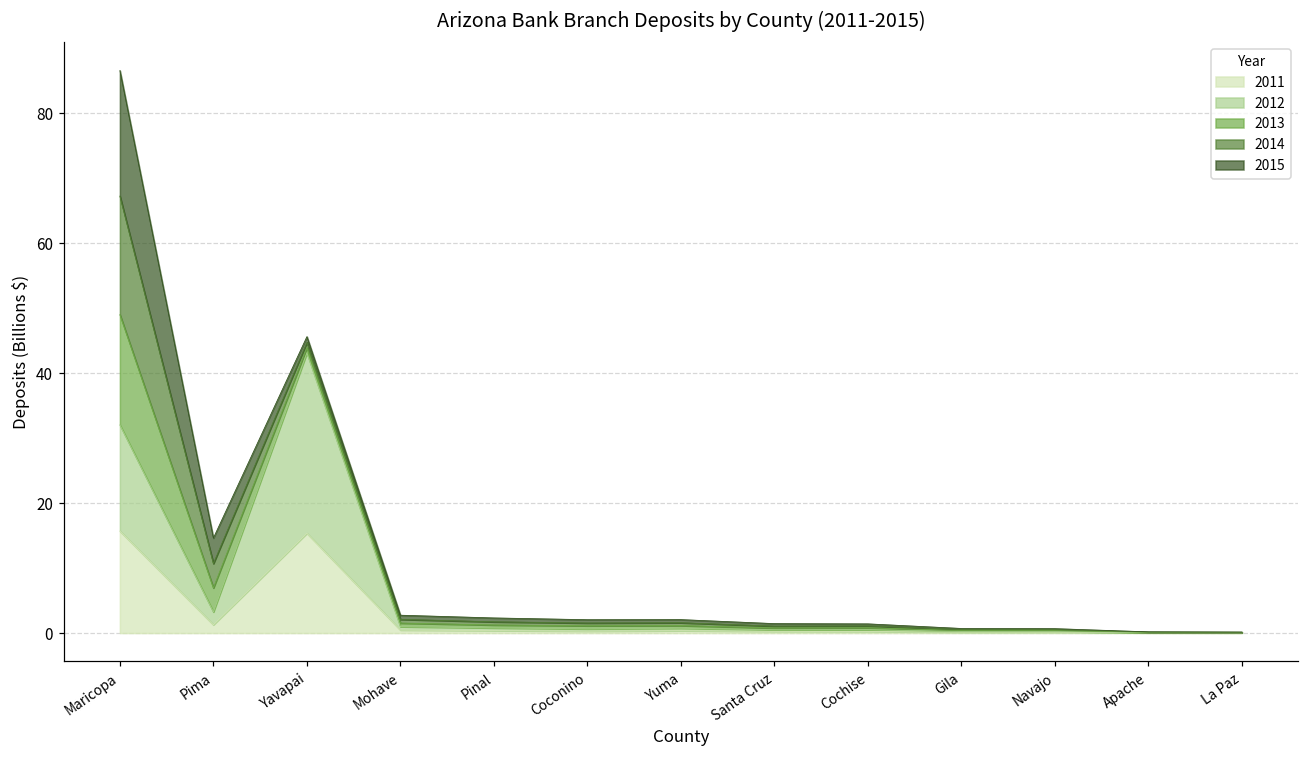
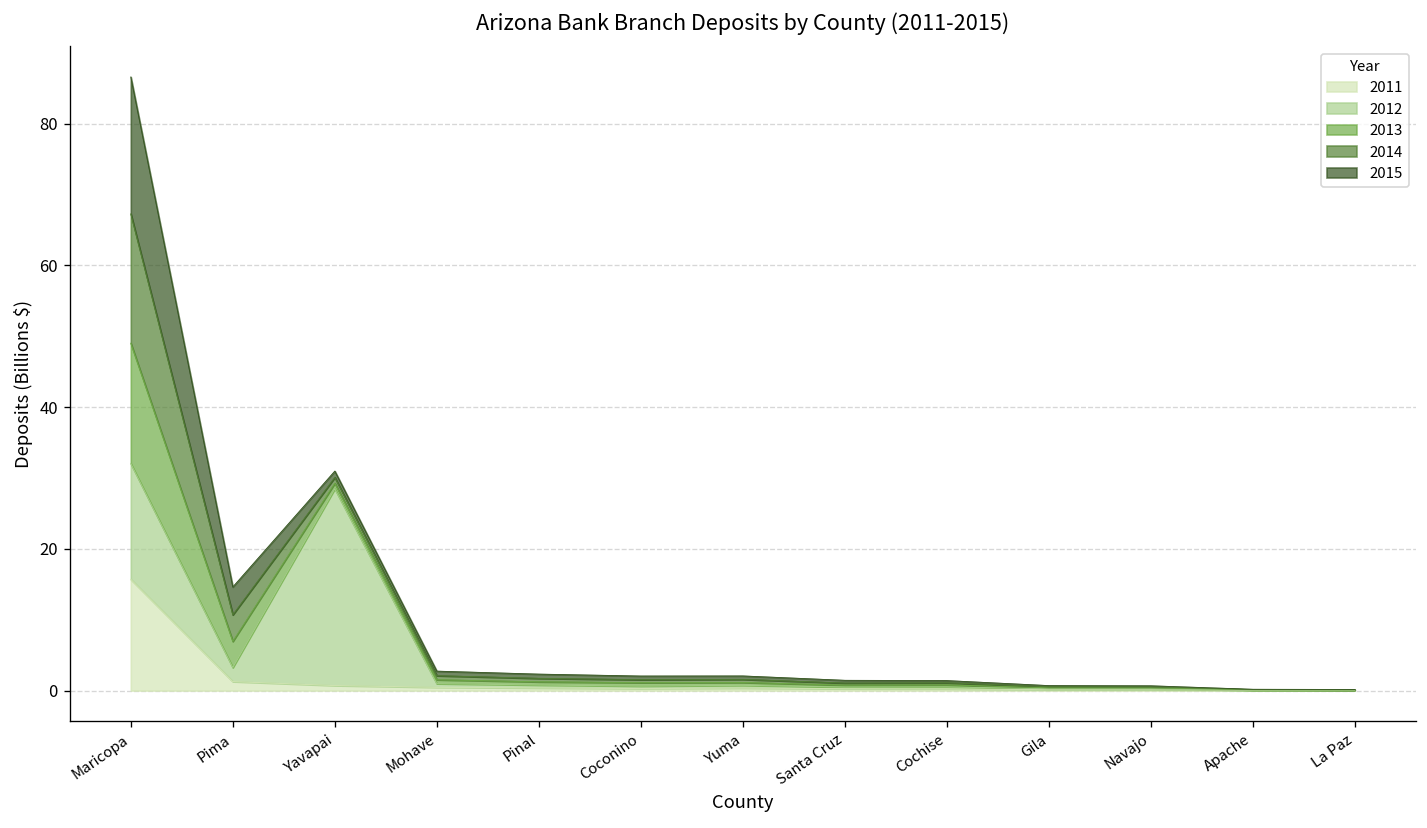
  {
    "2011": {
      "Maricopa": 16,
      "Pima": 1,
-     "Yavapai": 15,
+     "Yavapai": 1,
      "Mohave": 0
    },
    "2012": {
      "Maricopa": 16,
      "Pima": 2,
      "Yavapai": 28,
      "Mohave": 1
    }
  }
